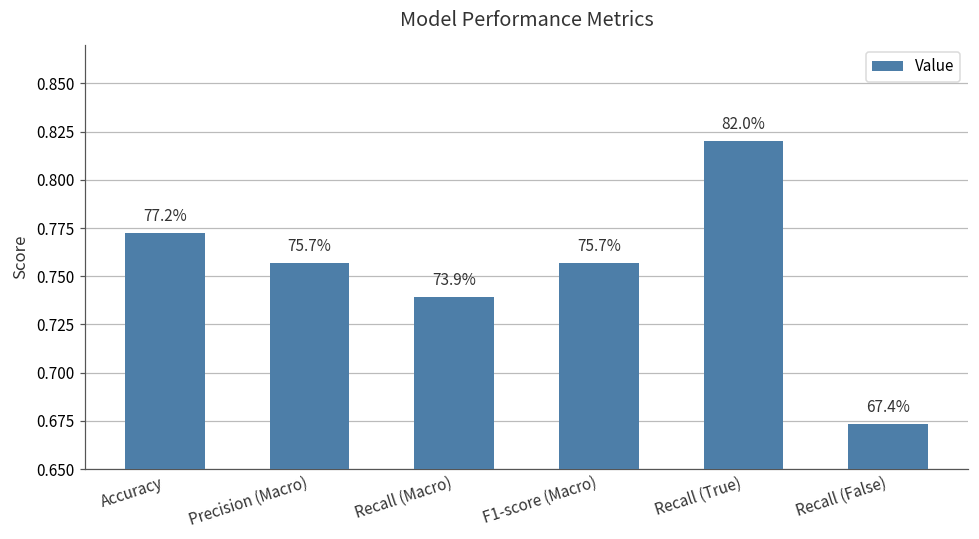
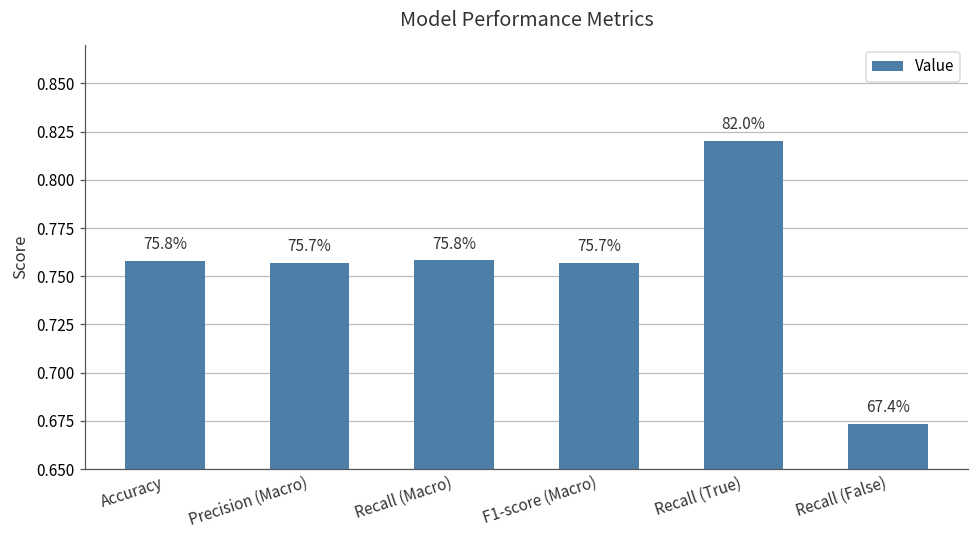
  {
-   "Accuracy": "77.2%",
+   "Accuracy": "75.8%",
    "Precision (Macro)": "75.7%",
-   "Recall (Macro)": "73.9%",
+   "Recall (Macro)": "75.8%",
    "F1-score (Macro)": "75.7%",
    "Recall (True)": "82.0%",
    "Recall (False)": "67.4%"
  }
